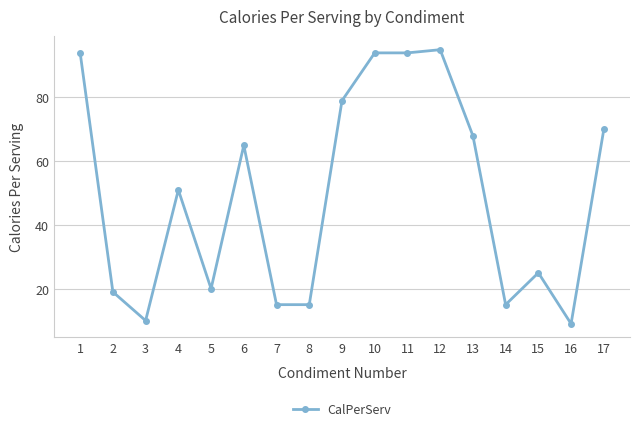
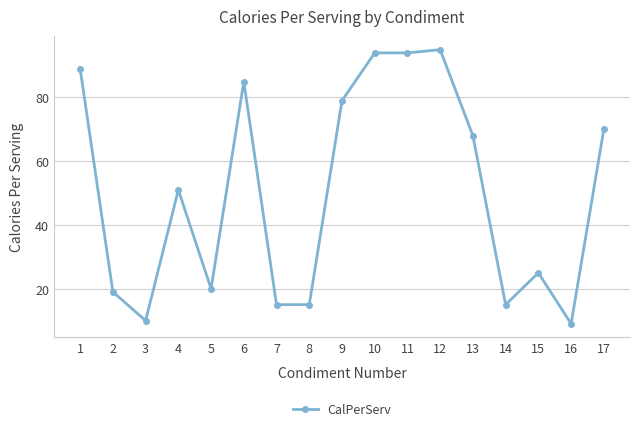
  {
-   "1": 94,
+   "1": 89,
    "2": 19,
    "3": 10,
    "4": 51,
    "5": 20,
-   "6": 65,
+   "6": 85,
    "7": 15,
    "8": 15,
    "9": 79,
    "10": 94,
    "11": 94,
    "12": 95,
    "13": 68,
    "14": 15,
    "15": 25,
    "16": 9,
    "17": 70
  }
